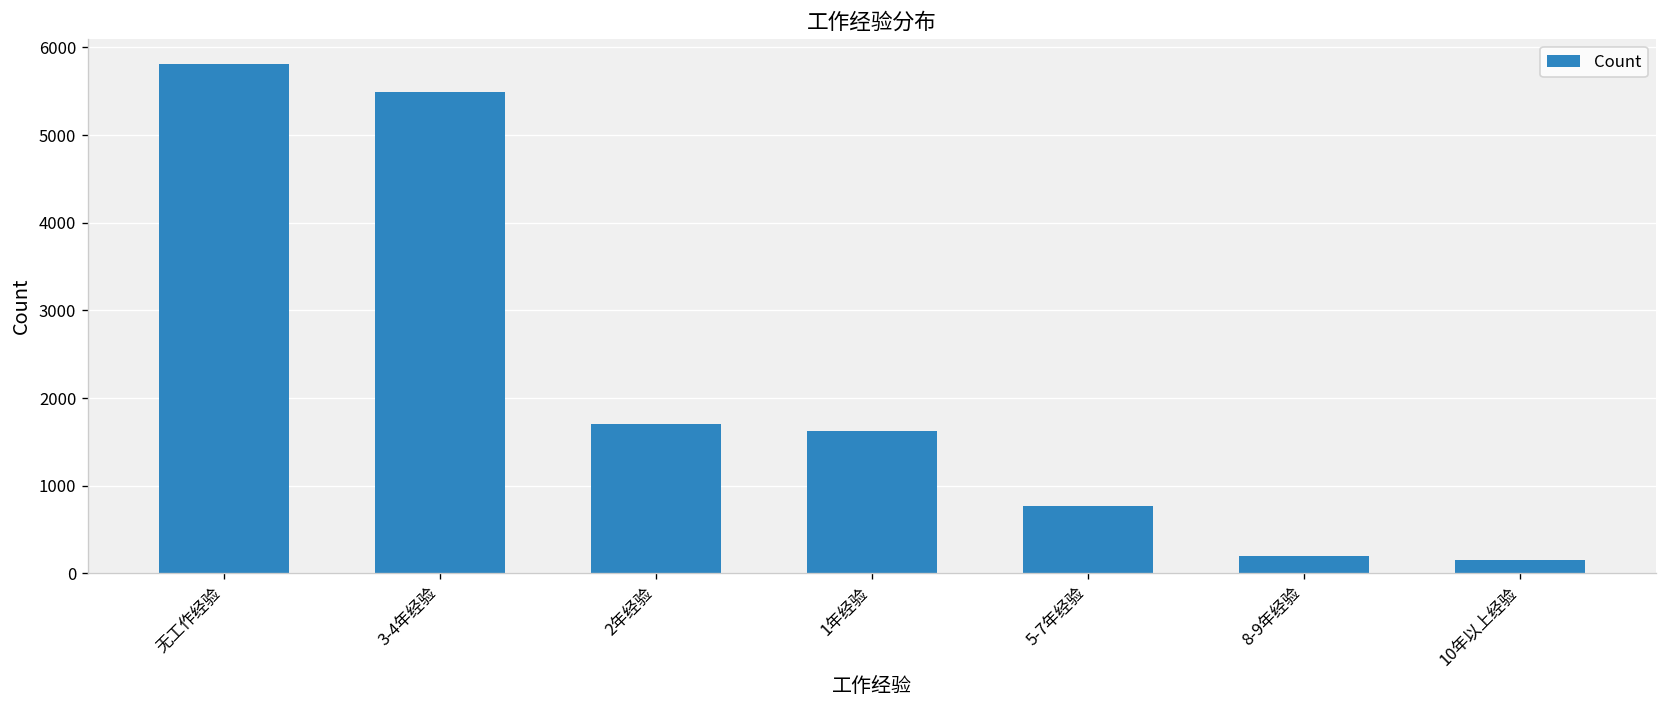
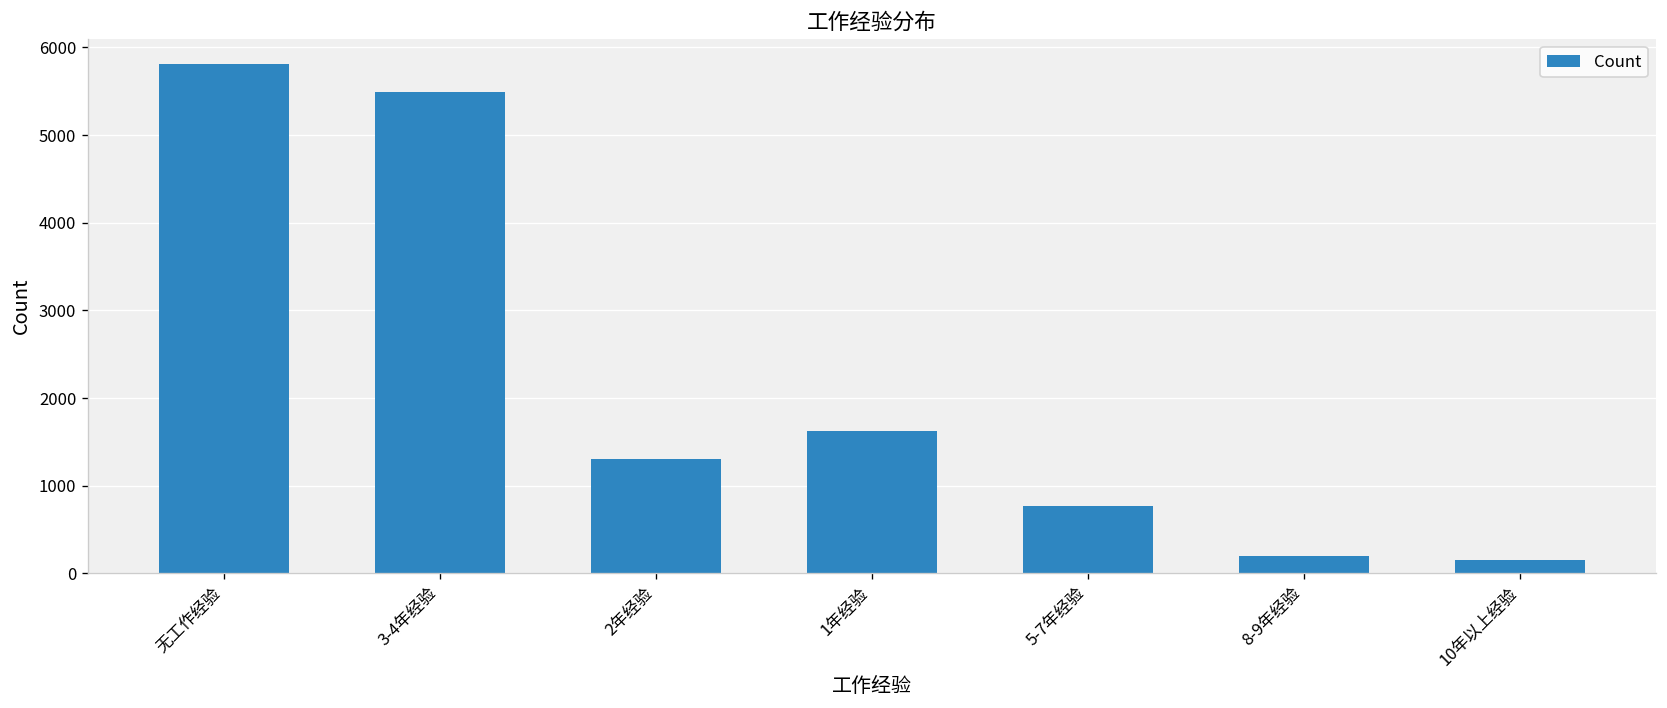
  {
    "无工作经验": 5800,
    "3-4年经验": 5500,
-   "2年经验": 1700,
+   "2年经验": 1300,
    "1年经验": 1600,
    "5-7年经验": 800,
    "8-9年经验": 200,
    "10年以上经验": 200
  }
